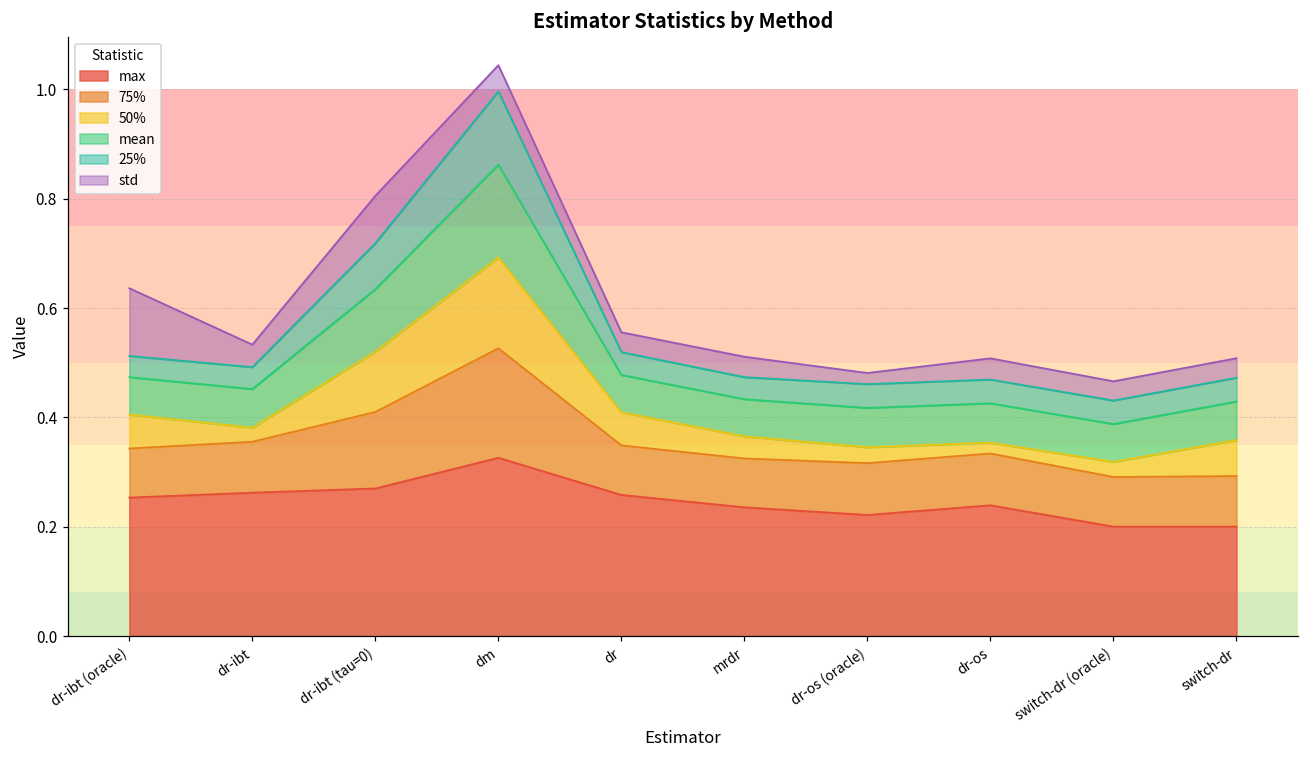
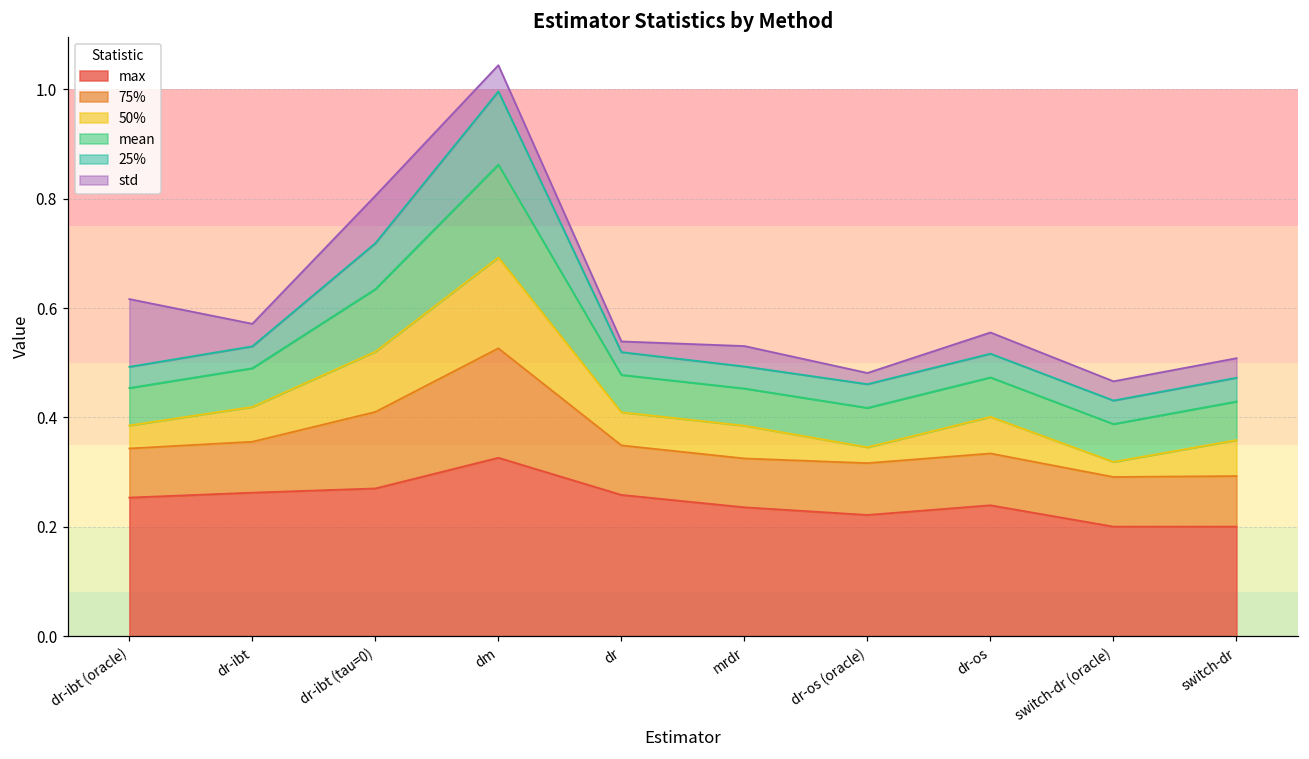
  {
    "50%": {
-     "dr-ibt (oracle)": 0.06,
-     "dr-ibt": 0.03,
+     "dr-ibt (oracle)": 0.04,
+     "dr-ibt": 0.06,
      "dr-ibt (tau=0)": 0.11,
      "dm": 0.17,
      "dr": 0.06,
-     "mrdr": 0.04,
+     "mrdr": 0.06,
      "dr-os (oracle)": 0.03,
-     "dr-os": 0.02,
+     "dr-os": 0.07,
      "switch-dr (oracle)": 0.03,
      "switch-dr": 0.07
    },
    "std": {
      "dr-ibt (oracle)": 0.12,
      "dr-ibt": 0.04,
      "dr-ibt (tau=0)": 0.09,
      "dm": 0.05,
-     "dr": 0.04,
+     "dr": 0.02,
      "mrdr": 0.04,
      "dr-os (oracle)": 0.02,
      "dr-os": 0.04,
      "switch-dr (oracle)": 0.04,
      "switch-dr": 0.04
    }
  }
